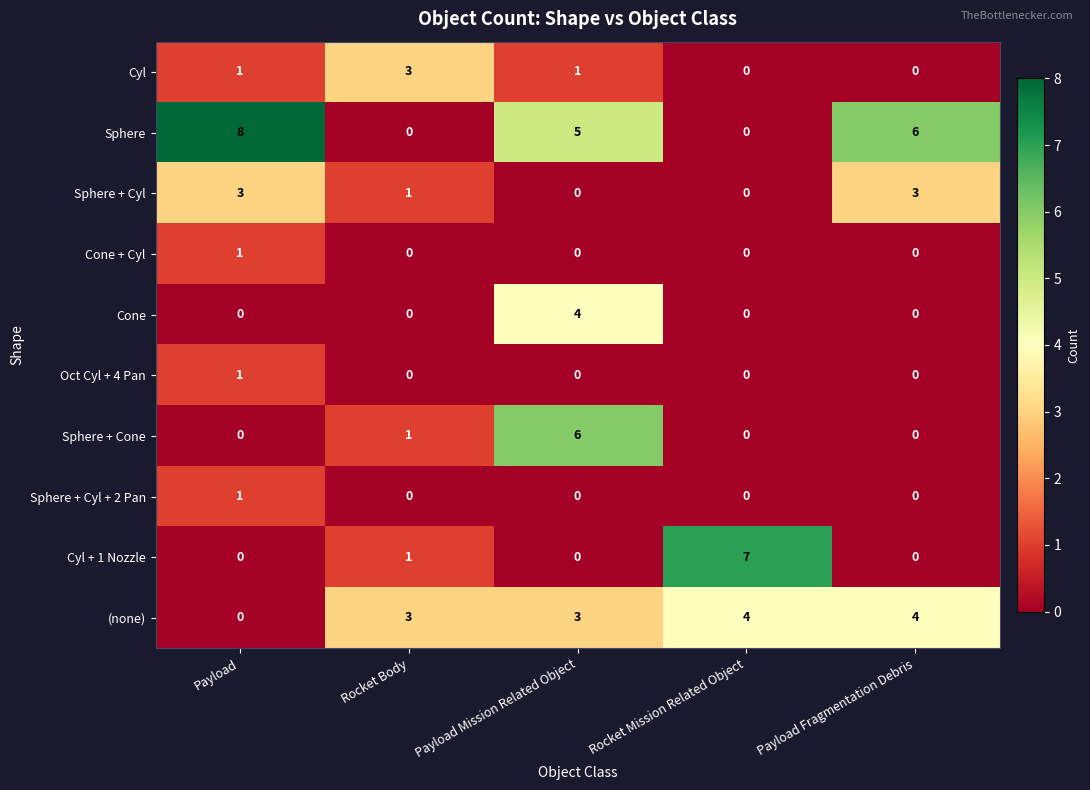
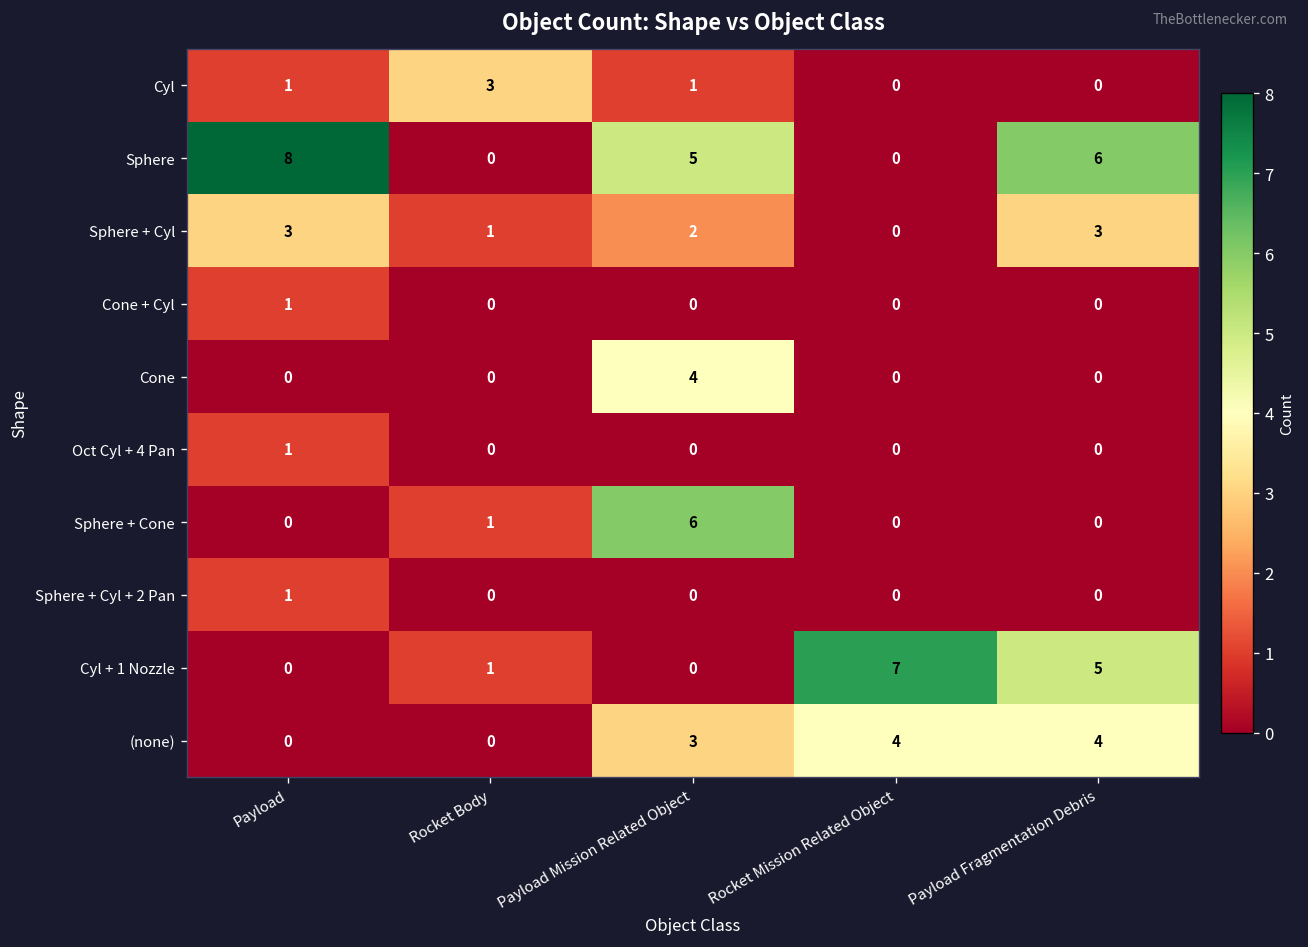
  {
    "Cyl": {
      "Payload": 1,
      "Rocket Body": 3,
      "Payload Mission Related Object": 1,
      "Rocket Mission Related Object": 0,
      "Payload Fragmentation Debris": 0
    },
    "Sphere": {
      "Payload": 8,
      "Rocket Body": 0,
      "Payload Mission Related Object": 5,
      "Rocket Mission Related Object": 0,
      "Payload Fragmentation Debris": 6
    },
    "Sphere + Cyl": {
      "Payload": 3,
      "Rocket Body": 1,
-     "Payload Mission Related Object": 0,
+     "Payload Mission Related Object": 2,
      "Rocket Mission Related Object": 0,
      "Payload Fragmentation Debris": 3
    },
    "Cone + Cyl": {
      "Payload": 1,
      "Rocket Body": 0,
      "Payload Mission Related Object": 0,
      "Rocket Mission Related Object": 0,
      "Payload Fragmentation Debris": 0
    },
    "Cone": {
      "Payload": 0,
      "Rocket Body": 0,
      "Payload Mission Related Object": 4,
      "Rocket Mission Related Object": 0,
      "Payload Fragmentation Debris": 0
    },
    "Oct Cyl + 4 Pan": {
      "Payload": 1,
      "Rocket Body": 0,
      "Payload Mission Related Object": 0,
      "Rocket Mission Related Object": 0,
      "Payload Fragmentation Debris": 0
    },
    "Sphere + Cone": {
      "Payload": 0,
      "Rocket Body": 1,
      "Payload Mission Related Object": 6,
      "Rocket Mission Related Object": 0,
      "Payload Fragmentation Debris": 0
    },
    "Sphere + Cyl + 2 Pan": {
      "Payload": 1,
      "Rocket Body": 0,
      "Payload Mission Related Object": 0,
      "Rocket Mission Related Object": 0,
      "Payload Fragmentation Debris": 0
    },
    "Cyl + 1 Nozzle": {
      "Payload": 0,
      "Rocket Body": 1,
      "Payload Mission Related Object": 0,
      "Rocket Mission Related Object": 7,
-     "Payload Fragmentation Debris": 0
+     "Payload Fragmentation Debris": 5
    },
    "(none)": {
      "Payload": 0,
-     "Rocket Body": 3,
+     "Rocket Body": 0,
      "Payload Mission Related Object": 3,
      "Rocket Mission Related Object": 4,
      "Payload Fragmentation Debris": 4
    }
  }
